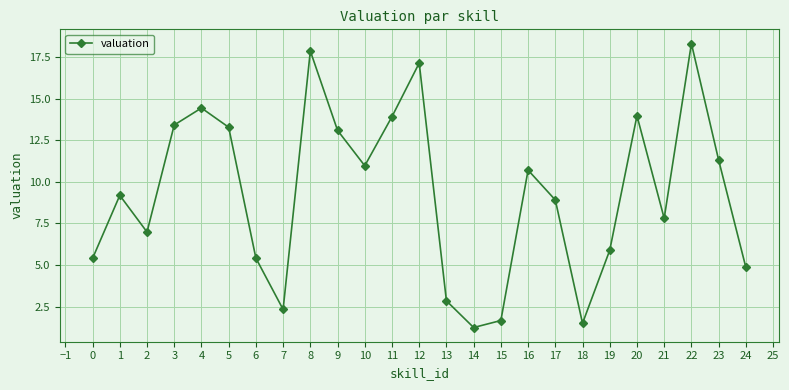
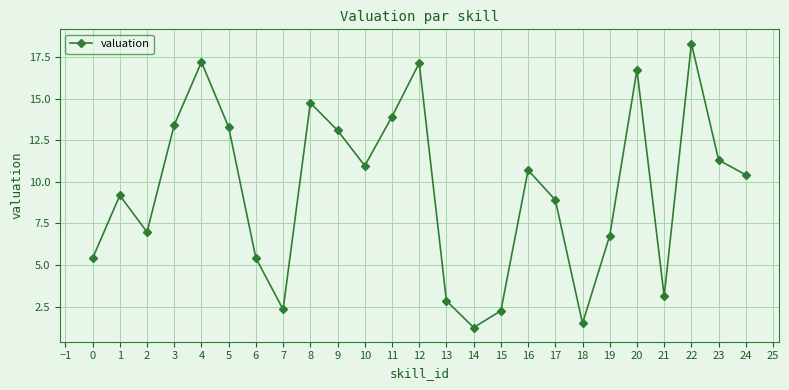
  {
    "0": 5.4,
    "1": 9.2,
    "2": 7.0,
    "3": 13.4,
-   "4": 14.4,
+   "4": 17.2,
    "5": 13.3,
    "6": 5.4,
    "7": 2.3,
-   "8": 17.9,
+   "8": 14.8,
    "9": 13.1,
    "10": 11.0,
    "11": 13.9,
    "12": 17.1,
    "13": 2.8,
    "14": 1.2,
-   "15": 1.7,
+   "15": 2.2,
    "16": 10.7,
    "17": 8.9,
    "18": 1.5,
-   "19": 5.9,
-   "20": 14.0,
-   "21": 7.8,
+   "19": 6.8,
+   "20": 16.7,
+   "21": 3.1,
    "22": 18.3,
    "23": 11.3,
-   "24": 4.9
+   "24": 10.4
  }
